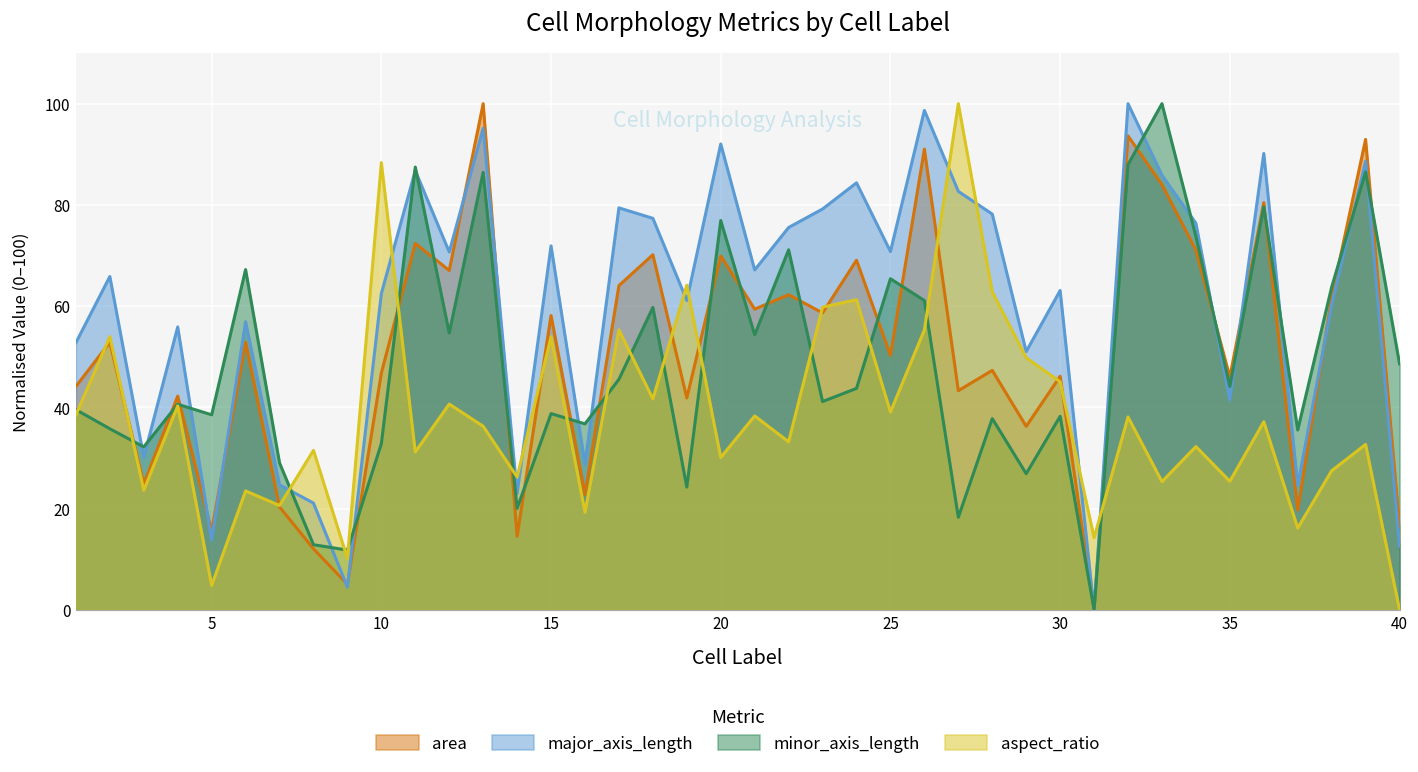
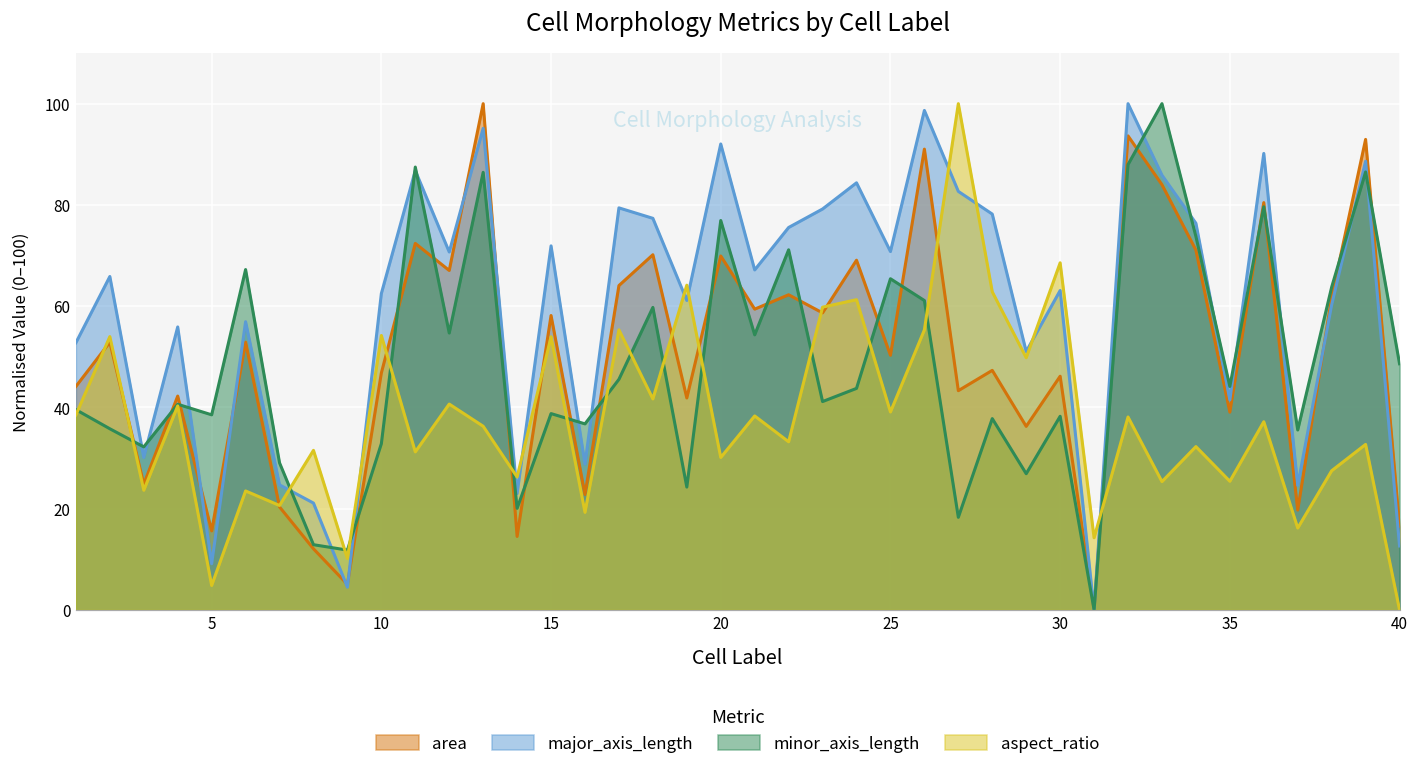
  {
    "area": {
      "5": 16,
      "10": 47,
      "15": 58,
      "20": 70,
      "25": 50,
      "30": 46,
-     "35": 46,
+     "35": 39,
      "40": 16
    },
    "major_axis_length": {
-     "5": 14,
+     "5": 9,
      "10": 62,
      "15": 72,
      "20": 92,
      "25": 71,
      "30": 63,
      "35": 41,
      "40": 13
    },
    "minor_axis_length": {
      "5": 39,
      "10": 33,
      "15": 39,
      "20": 77,
      "25": 65,
      "30": 38,
      "35": 44,
      "40": 49
    },
    "aspect_ratio": {
      "5": 5,
-     "10": 88,
+     "10": 54,
      "15": 54,
      "20": 30,
      "25": 39,
-     "30": 45,
+     "30": 69,
      "35": 25,
      "40": 0
    }
  }
